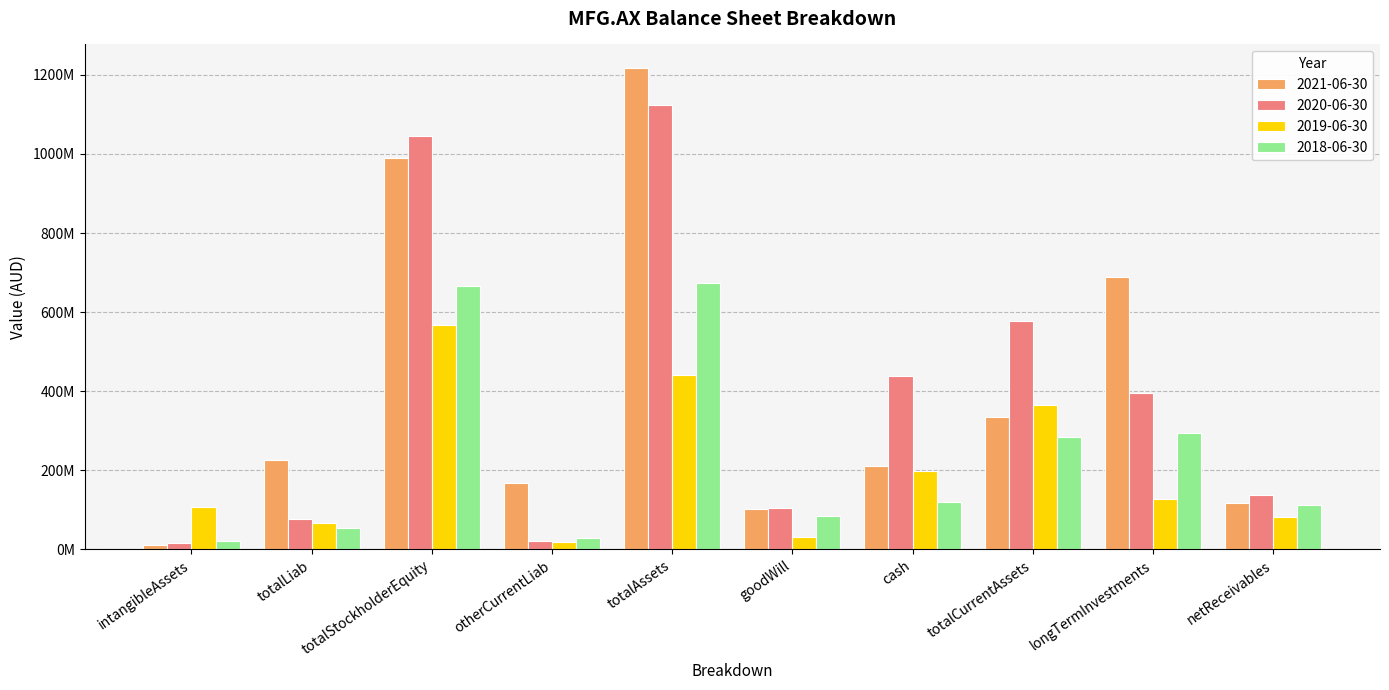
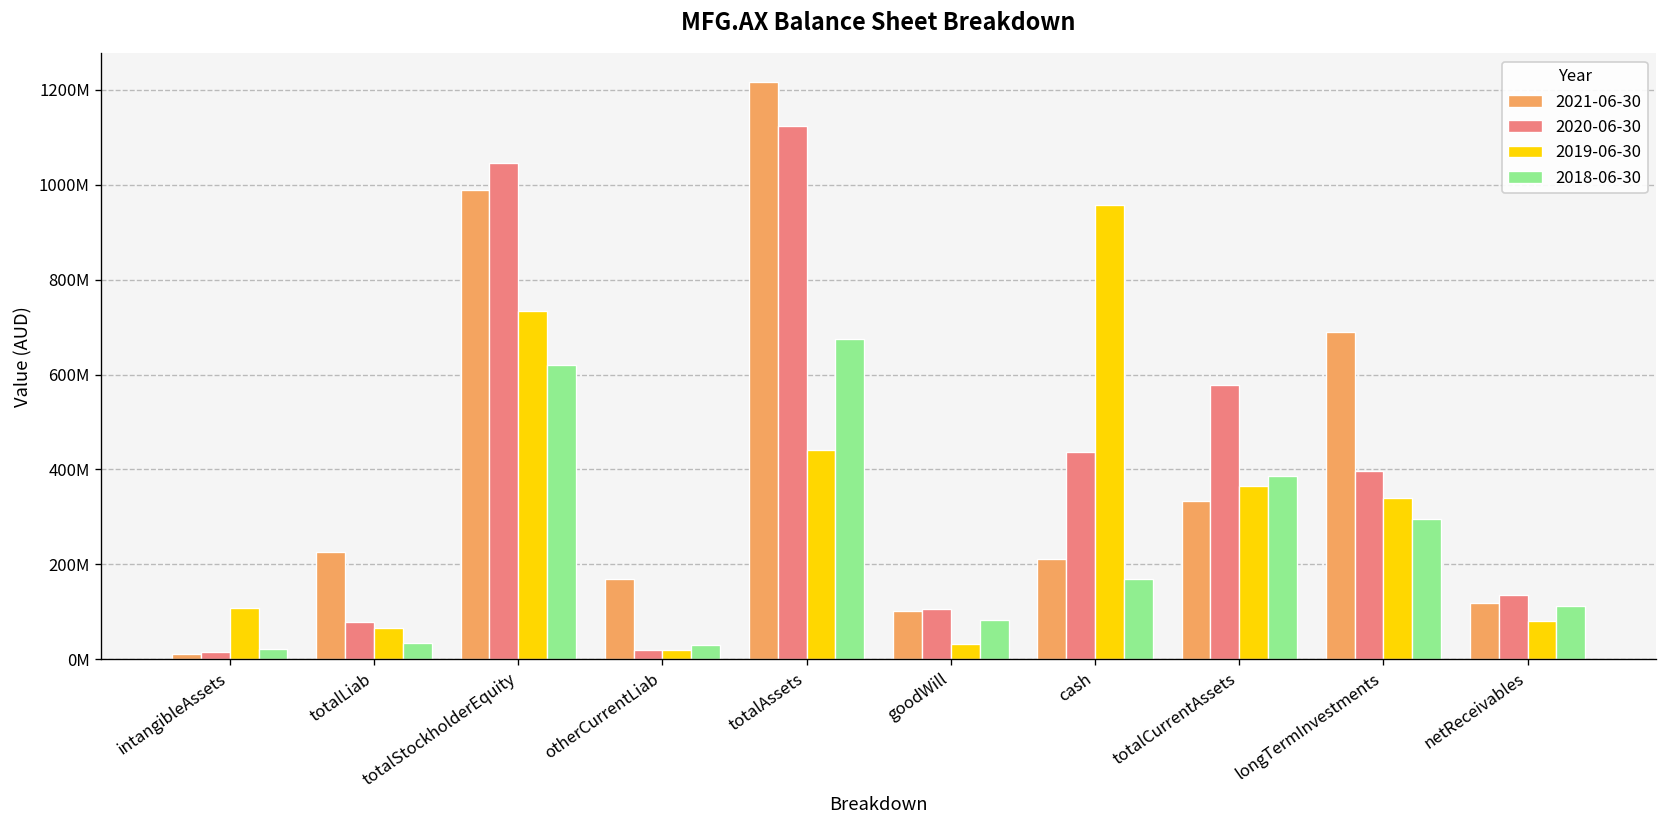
  {
    "2019-06-30": {
      "intangibleAssets": 110000000,
      "totalLiab": 70000000,
-     "totalStockholderEquity": 570000000,
+     "totalStockholderEquity": 730000000,
      "otherCurrentLiab": 20000000,
      "totalAssets": 440000000,
      "goodWill": 30000000,
-     "cash": 200000000,
+     "cash": 960000000,
      "totalCurrentAssets": 370000000,
-     "longTermInvestments": 130000000,
+     "longTermInvestments": 340000000,
      "netReceivables": 80000000
    },
    "2018-06-30": {
      "intangibleAssets": 20000000,
-     "totalLiab": 50000000,
-     "totalStockholderEquity": 660000000,
+     "totalLiab": 30000000,
+     "totalStockholderEquity": 620000000,
      "otherCurrentLiab": 30000000,
      "totalAssets": 670000000,
      "goodWill": 80000000,
-     "cash": 120000000,
-     "totalCurrentAssets": 280000000,
+     "cash": 170000000,
+     "totalCurrentAssets": 390000000,
      "longTermInvestments": 300000000,
      "netReceivables": 110000000
    }
  }
